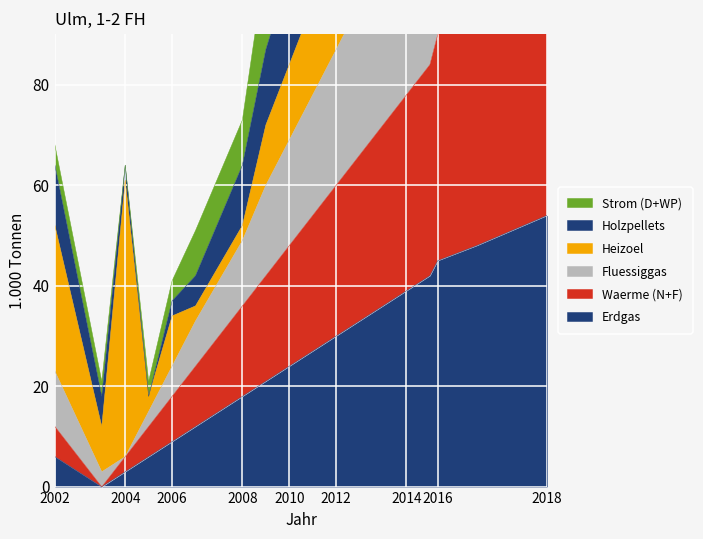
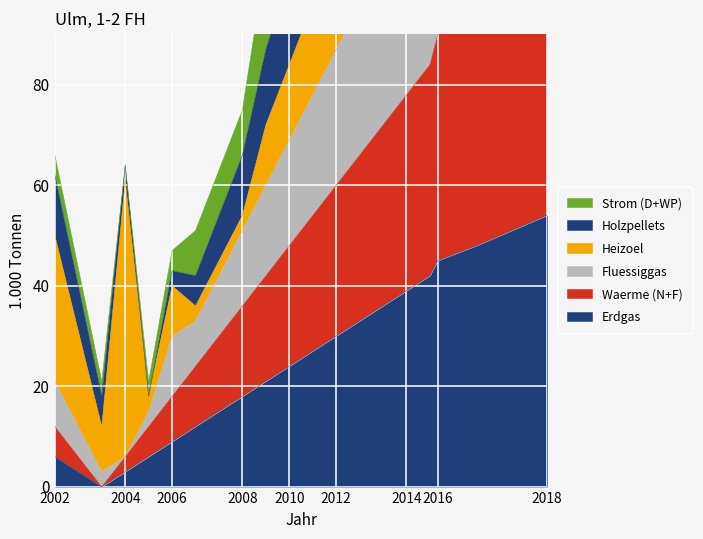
  {
    "Waerme (N+F)": {
      "2002": 12,
      "2006": 18,
      "2008": 36,
      "2010": 48,
      "2012": 60,
      "2014": 78,
      "2016": 90
    },
    "Fluessiggas": {
-     "2002": 11,
-     "2006": 6,
-     "2008": 13,
+     "2002": 9,
+     "2006": 12,
+     "2008": 15,
      "2010": 69,
      "2012": 87
    },
    "Heizoel": {
      "2004": 61,
      "2010": 84
    },
    "Strom (D+WP)": {
      "2002": 4,
      "2006": 4,
      "2008": 9
    }
  }
